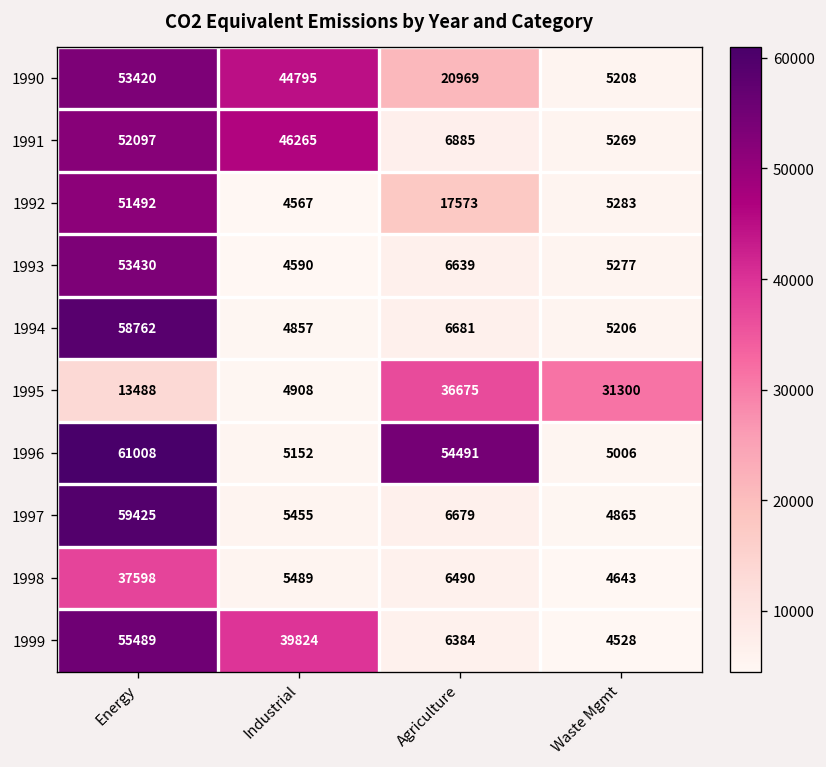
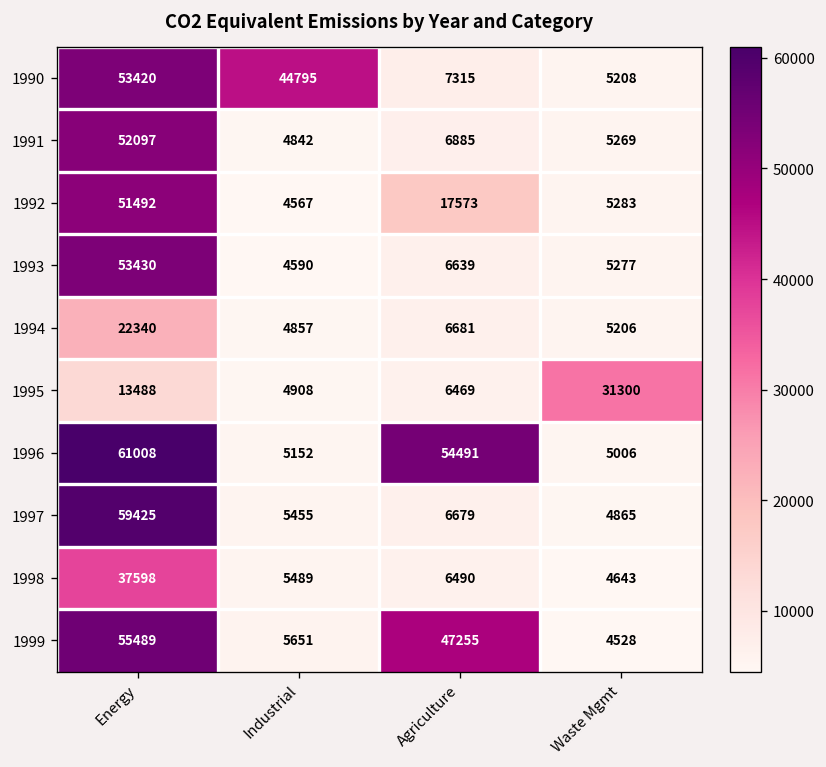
  {
    "1990": {
      "Energy": 53420,
      "Industrial": 44795,
-     "Agriculture": 20969,
+     "Agriculture": 7315,
      "Waste Mgmt": 5208
    },
    "1991": {
      "Energy": 52097,
-     "Industrial": 46265,
+     "Industrial": 4842,
      "Agriculture": 6885,
      "Waste Mgmt": 5269
    },
    "1992": {
      "Energy": 51492,
      "Industrial": 4567,
      "Agriculture": 17573,
      "Waste Mgmt": 5283
    },
    "1993": {
      "Energy": 53430,
      "Industrial": 4590,
      "Agriculture": 6639,
      "Waste Mgmt": 5277
    },
    "1994": {
-     "Energy": 58762,
+     "Energy": 22340,
      "Industrial": 4857,
      "Agriculture": 6681,
      "Waste Mgmt": 5206
    },
    "1995": {
      "Energy": 13488,
      "Industrial": 4908,
-     "Agriculture": 36675,
+     "Agriculture": 6469,
      "Waste Mgmt": 31300
    },
    "1996": {
      "Energy": 61008,
      "Industrial": 5152,
      "Agriculture": 54491,
      "Waste Mgmt": 5006
    },
    "1997": {
      "Energy": 59425,
      "Industrial": 5455,
      "Agriculture": 6679,
      "Waste Mgmt": 4865
    },
    "1998": {
      "Energy": 37598,
      "Industrial": 5489,
      "Agriculture": 6490,
      "Waste Mgmt": 4643
    },
    "1999": {
      "Energy": 55489,
-     "Industrial": 39824,
-     "Agriculture": 6384,
+     "Industrial": 5651,
+     "Agriculture": 47255,
      "Waste Mgmt": 4528
    }
  }
